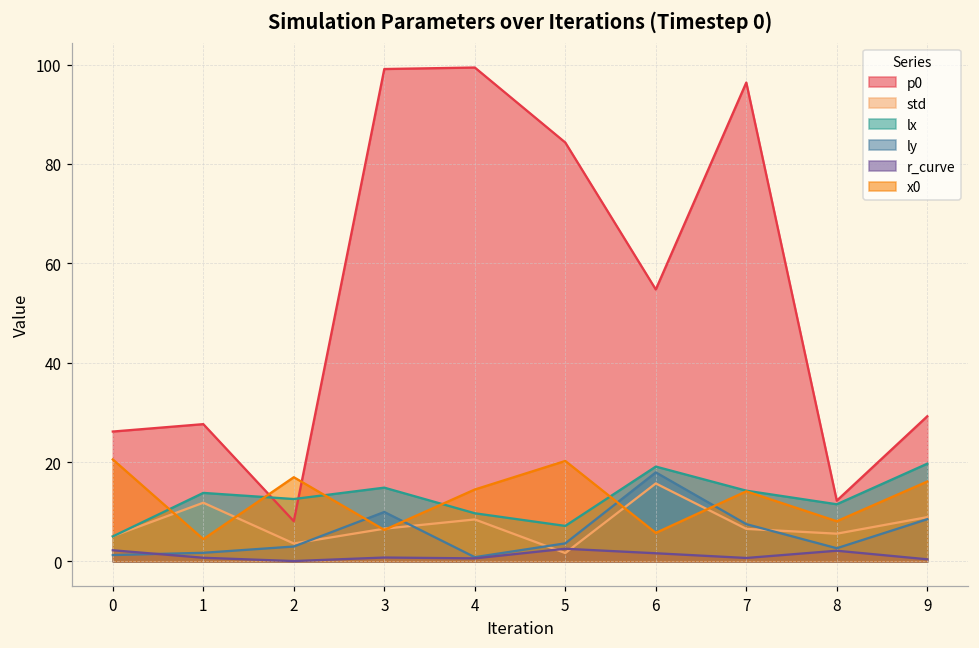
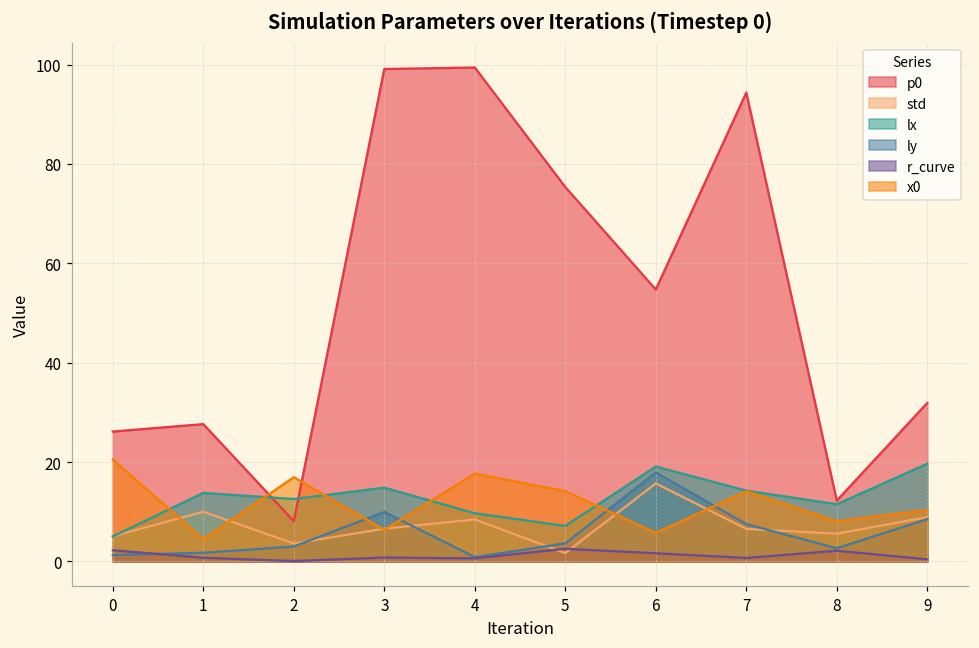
  {
    "p0": {
      "0": 26,
      "1": 28,
      "2": 8,
      "3": 99,
      "4": 99,
-     "5": 84,
+     "5": 75,
      "6": 55,
-     "7": 96,
+     "7": 94,
      "8": 12,
-     "9": 29
+     "9": 32
    },
    "std": {
-     "1": 12,
+     "1": 10,
      "2": 4,
      "4": 8,
      "5": 2,
      "6": 16,
      "7": 7,
      "8": 6
    },
    "x0": {
      "0": 21,
      "1": 4,
      "2": 17,
-     "4": 14,
-     "5": 20,
+     "4": 18,
+     "5": 14,
      "6": 6,
      "8": 8,
-     "9": 16
+     "9": 10
    }
  }
